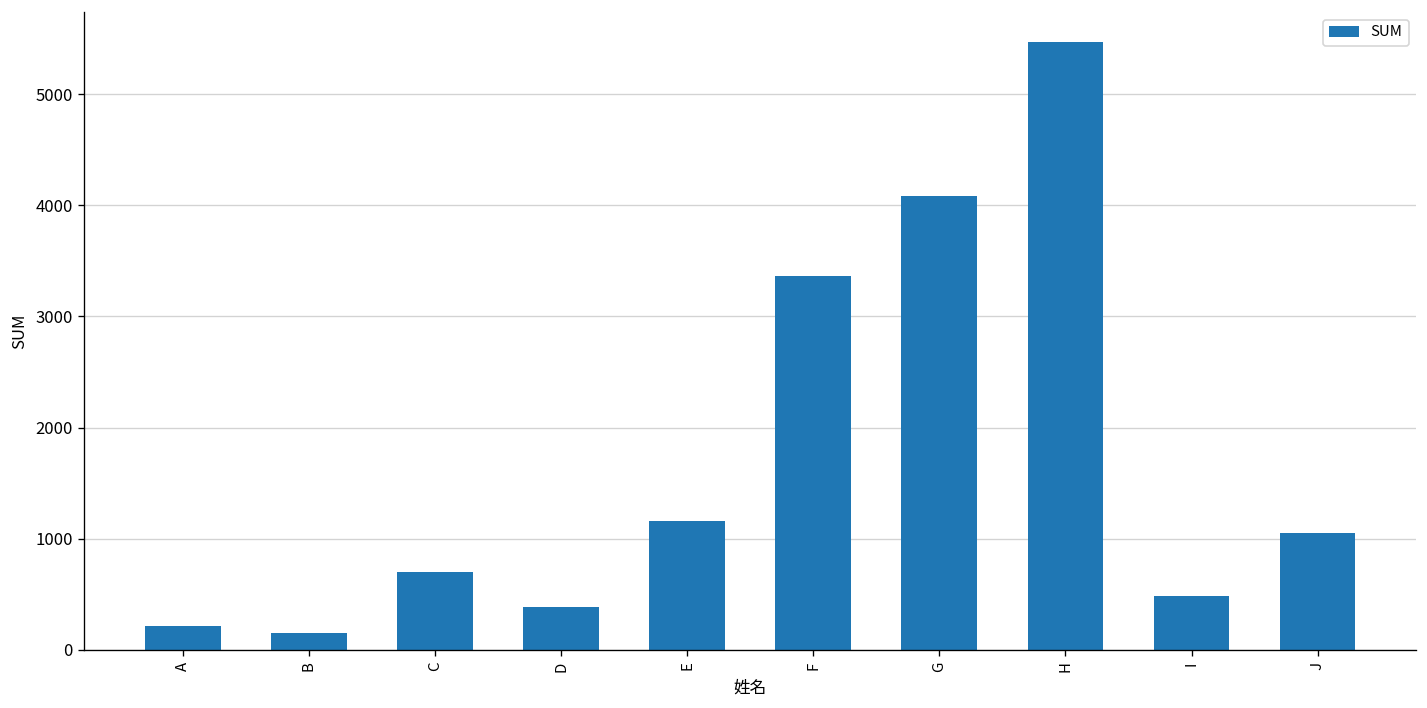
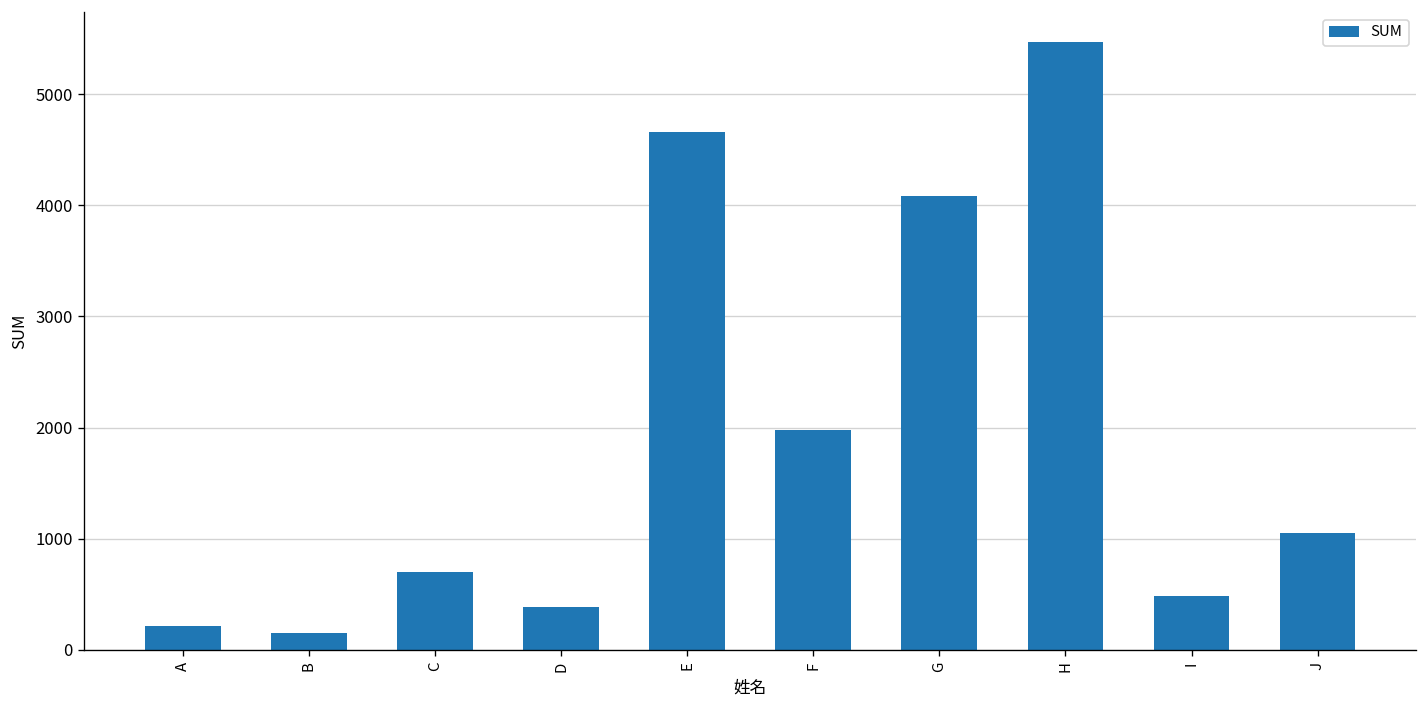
  {
    "A": 200,
    "B": 200,
    "C": 700,
    "D": 400,
-   "E": 1200,
-   "F": 3400,
+   "E": 4700,
+   "F": 2000,
    "G": 4100,
    "H": 5500,
    "I": 500,
    "J": 1100
  }
